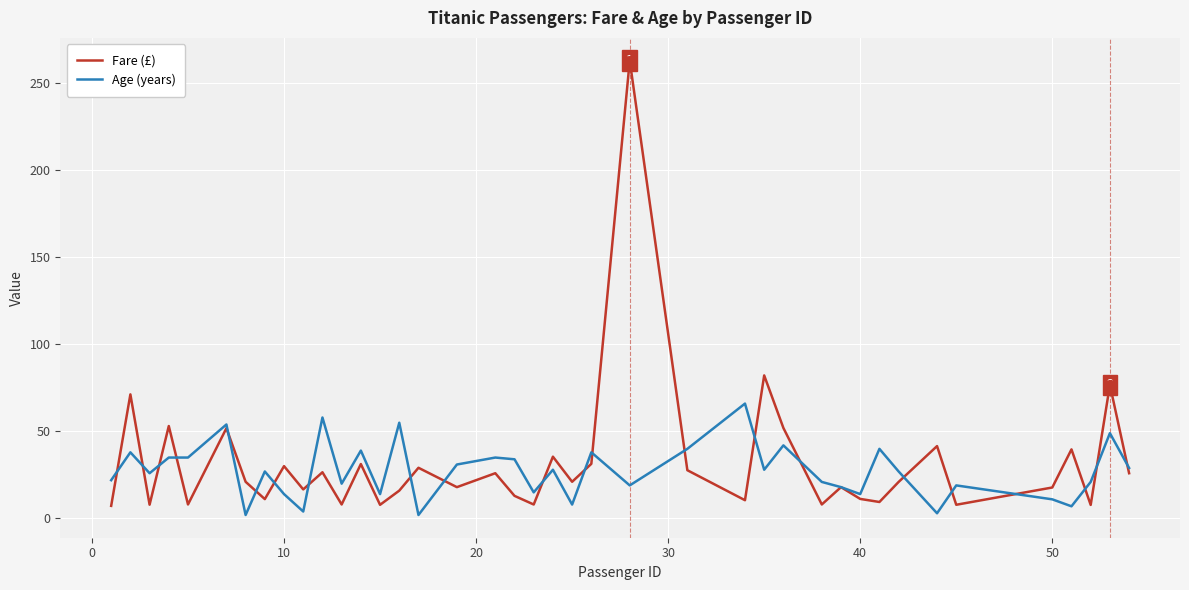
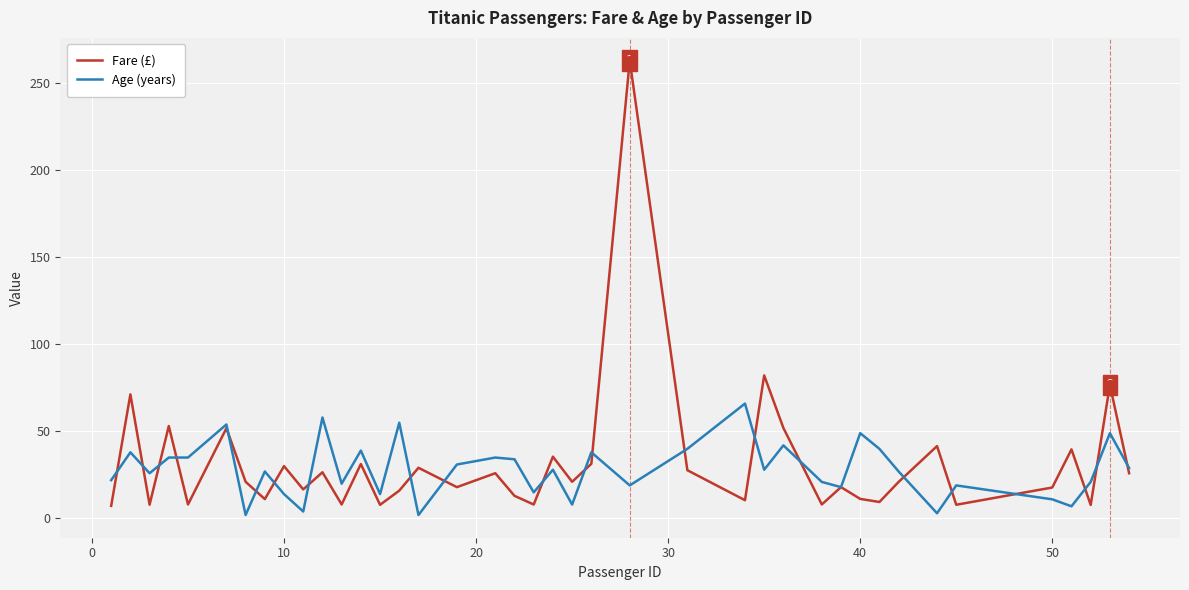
  {
    "Age (years)": {
      "10": 14,
-     "40": 14,
+     "40": 49,
      "50": 11
    }
  }
